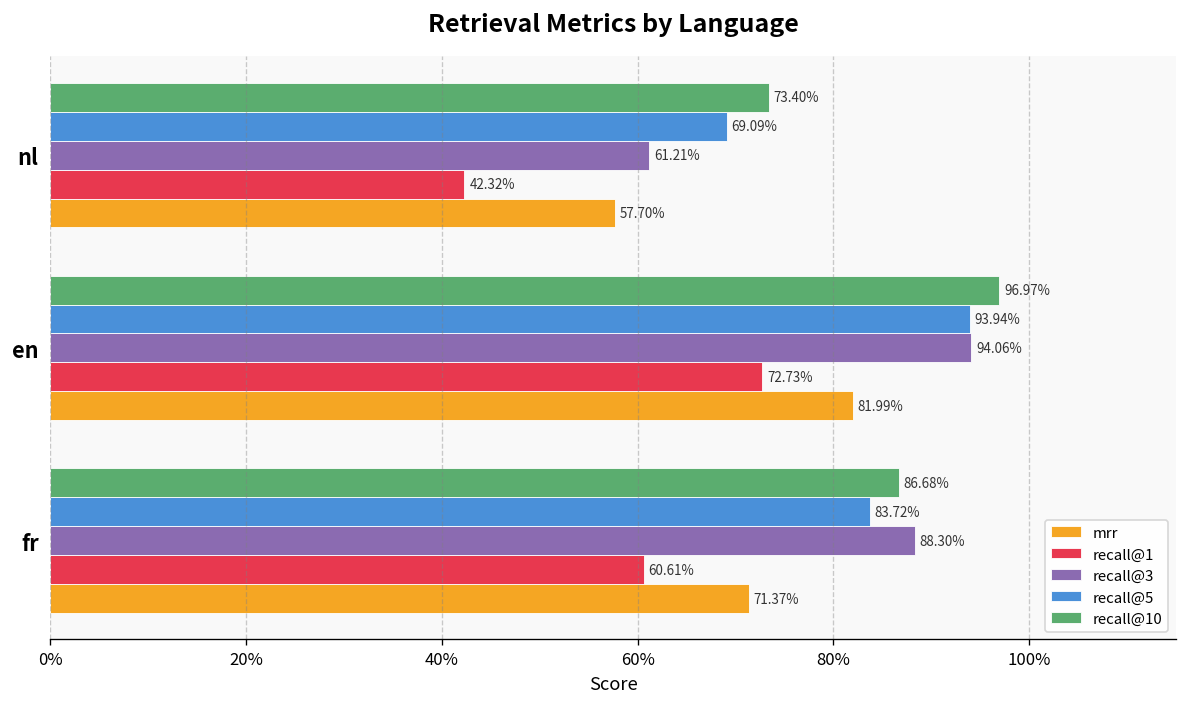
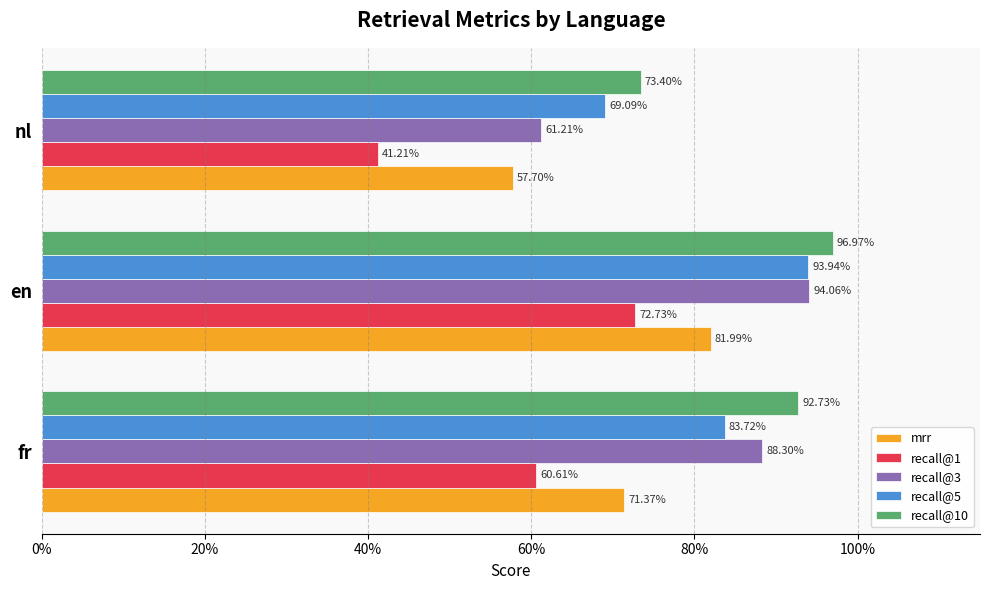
  {
    "mrr": {
      "nl": "57.70%",
      "en": "81.99%",
      "fr": "71.37%"
    },
    "recall@1": {
-     "nl": "42.32%",
+     "nl": "41.21%",
      "en": "72.73%",
      "fr": "60.61%"
    },
    "recall@3": {
      "nl": "61.21%",
      "en": "94.06%",
      "fr": "88.30%"
    },
    "recall@5": {
      "nl": "69.09%",
      "en": "93.94%",
      "fr": "83.72%"
    },
    "recall@10": {
      "nl": "73.40%",
      "en": "96.97%",
-     "fr": "86.68%"
+     "fr": "92.73%"
    }
  }
